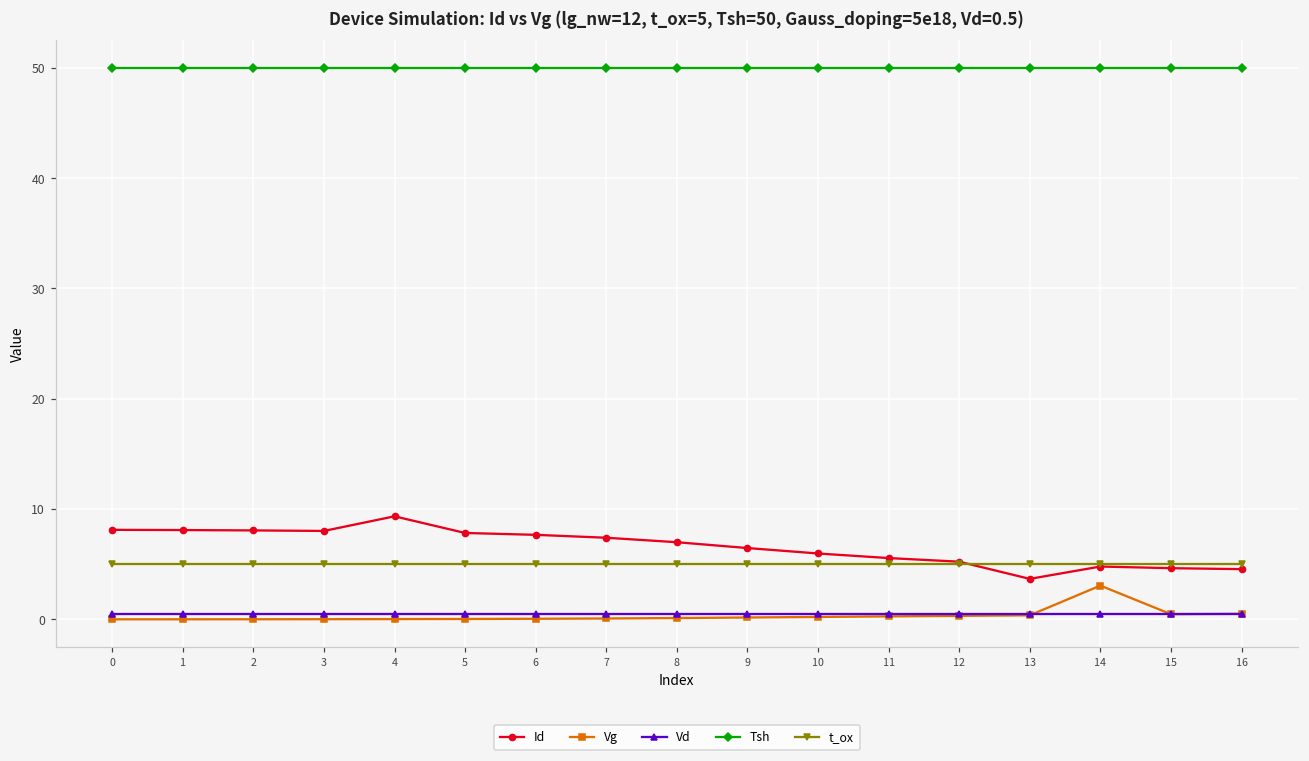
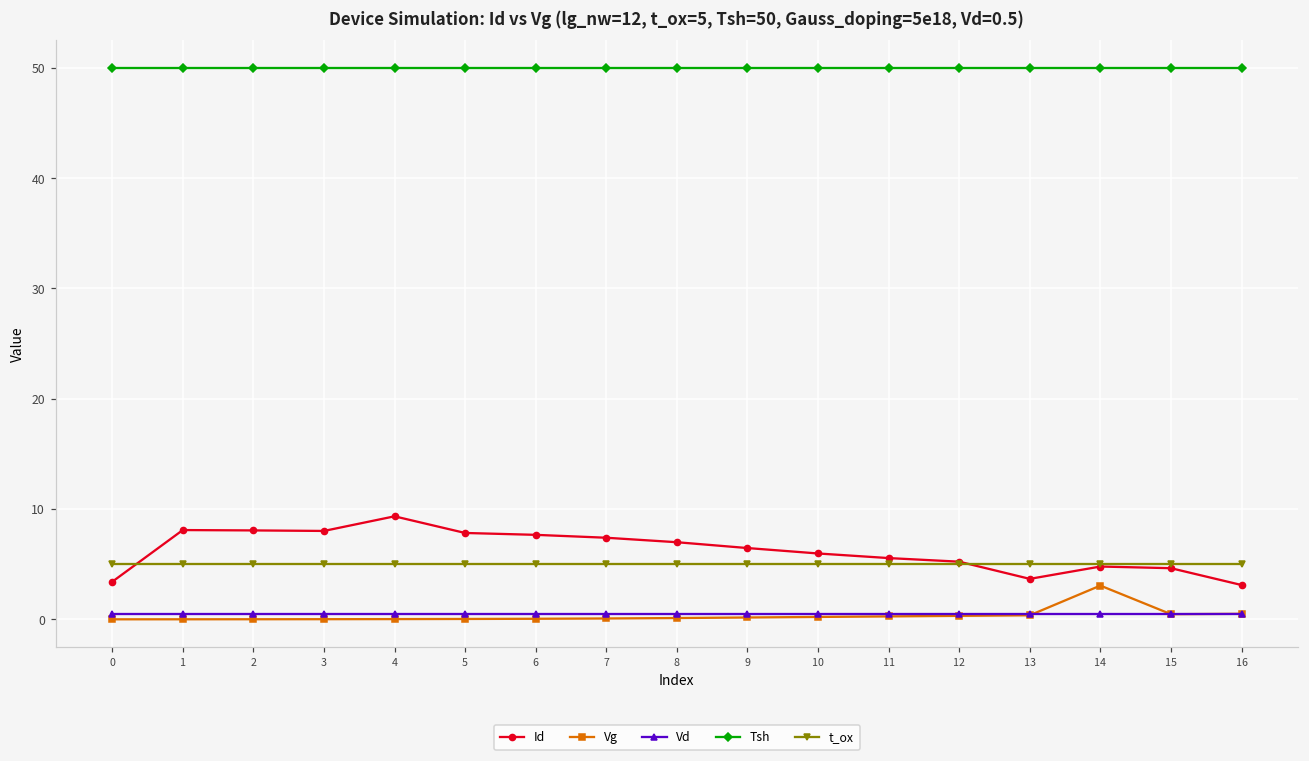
  {
    "Id": {
-     "0": 8.1,
+     "0": 3.4,
      "1": 8.1,
      "2": 8.1,
      "3": 8.0,
      "4": 9.3,
      "5": 7.8,
      "6": 7.7,
      "7": 7.4,
      "8": 7.0,
      "9": 6.5,
      "10": 6.0,
      "11": 5.6,
      "13": 3.7,
      "15": 4.6,
-     "16": 4.5
+     "16": 3.1
    },
    "Vg": {
      "0": 0.0,
      "1": 0.0,
      "2": 0.0,
      "3": 0.0,
      "4": 0.0,
      "5": 0.0,
      "6": 0.0,
      "7": 0.1,
      "8": 0.1,
      "9": 0.2,
      "10": 0.2,
      "14": 3.1
    },
    "Vd": {
      "0": 0.5,
      "1": 0.5,
      "2": 0.5,
      "3": 0.5,
      "4": 0.5,
      "5": 0.5,
      "6": 0.5,
      "7": 0.5,
      "8": 0.5,
      "9": 0.5,
      "10": 0.5,
      "14": 0.5
    },
    "Tsh": {
      "0": 50.0,
      "1": 50.0,
      "2": 50.0,
      "3": 50.0,
      "4": 50.0,
      "5": 50.0,
      "6": 50.0,
      "7": 50.0,
      "8": 50.0,
      "9": 50.0,
      "10": 50.0,
      "11": 50.0,
      "12": 50.0,
      "13": 50.0,
      "14": 50.0,
      "15": 50.0,
      "16": 50.0
    },
    "t_ox": {
      "0": 5.0,
      "1": 5.0,
      "2": 5.0,
      "3": 5.0,
      "4": 5.0,
      "5": 5.0,
      "6": 5.0,
      "7": 5.0,
      "8": 5.0,
      "9": 5.0,
      "10": 5.0,
      "11": 5.0,
      "13": 5.0,
      "15": 5.0,
      "16": 5.0
    }
  }
